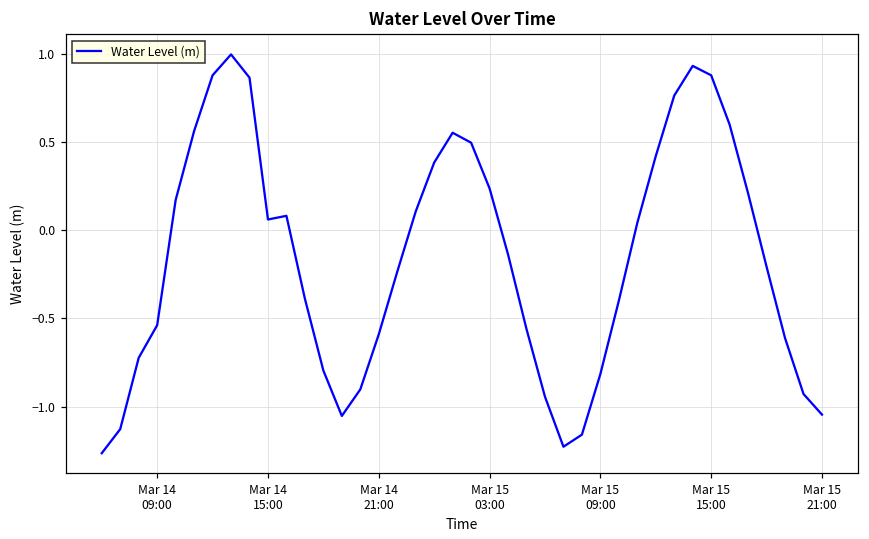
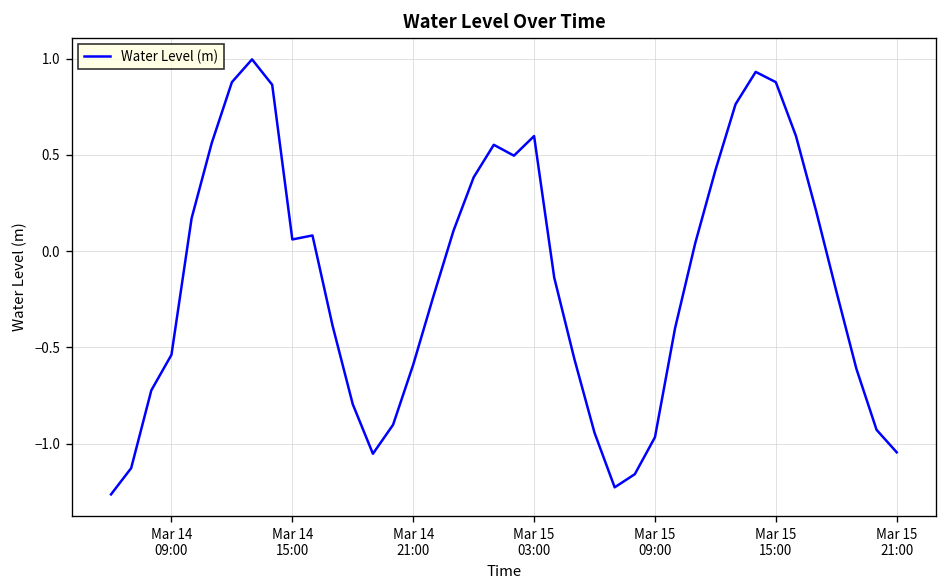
  {
    "Mar 14 09:00": -0.54,
    "Mar 14 15:00": 0.06,
    "Mar 14 21:00": -0.59,
-   "Mar 15 03:00": 0.24,
-   "Mar 15 09:00": -0.81,
+   "Mar 15 03:00": 0.60,
+   "Mar 15 09:00": -0.97,
    "Mar 15 15:00": 0.88,
    "Mar 15 21:00": -1.05
  }
